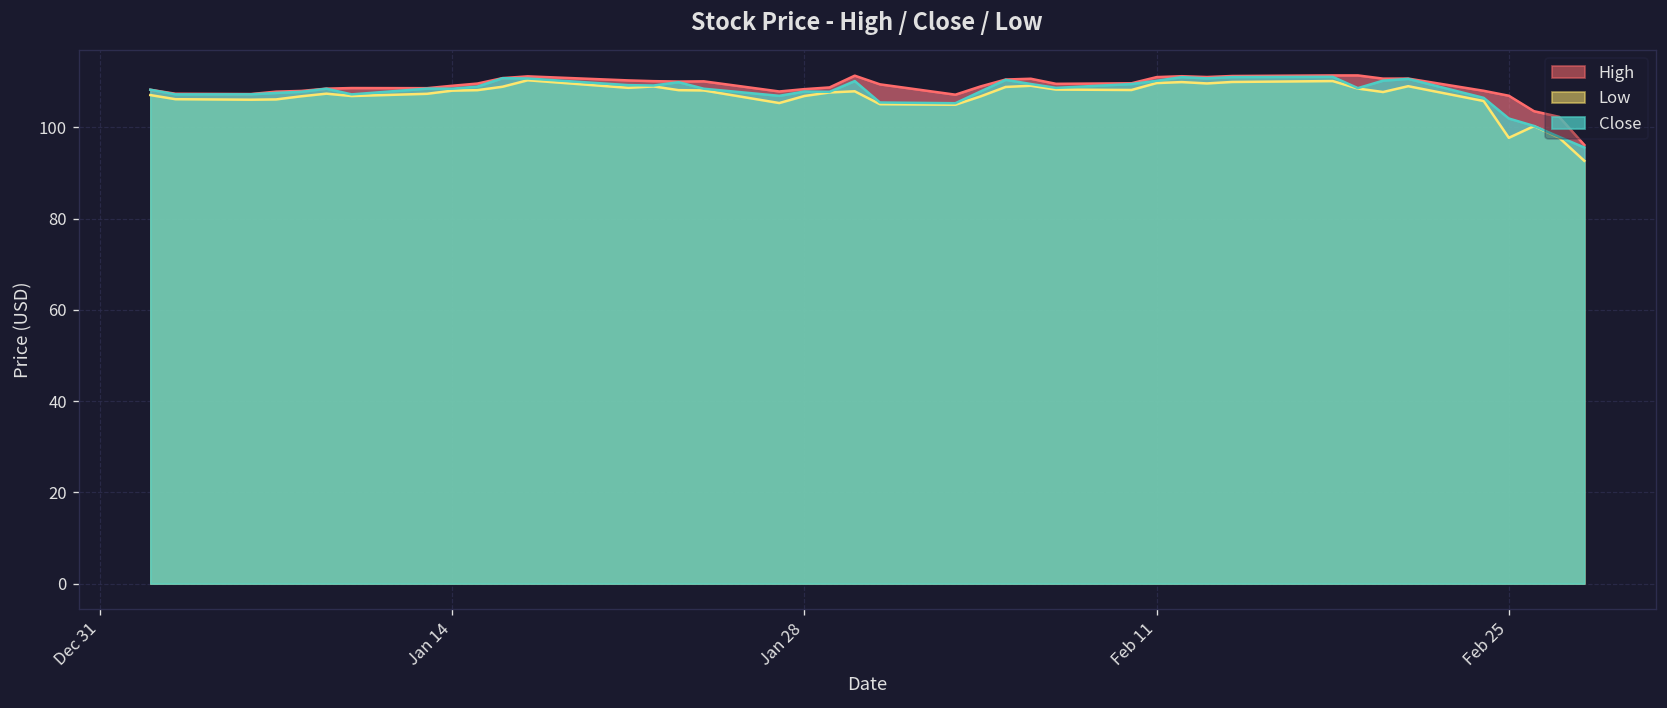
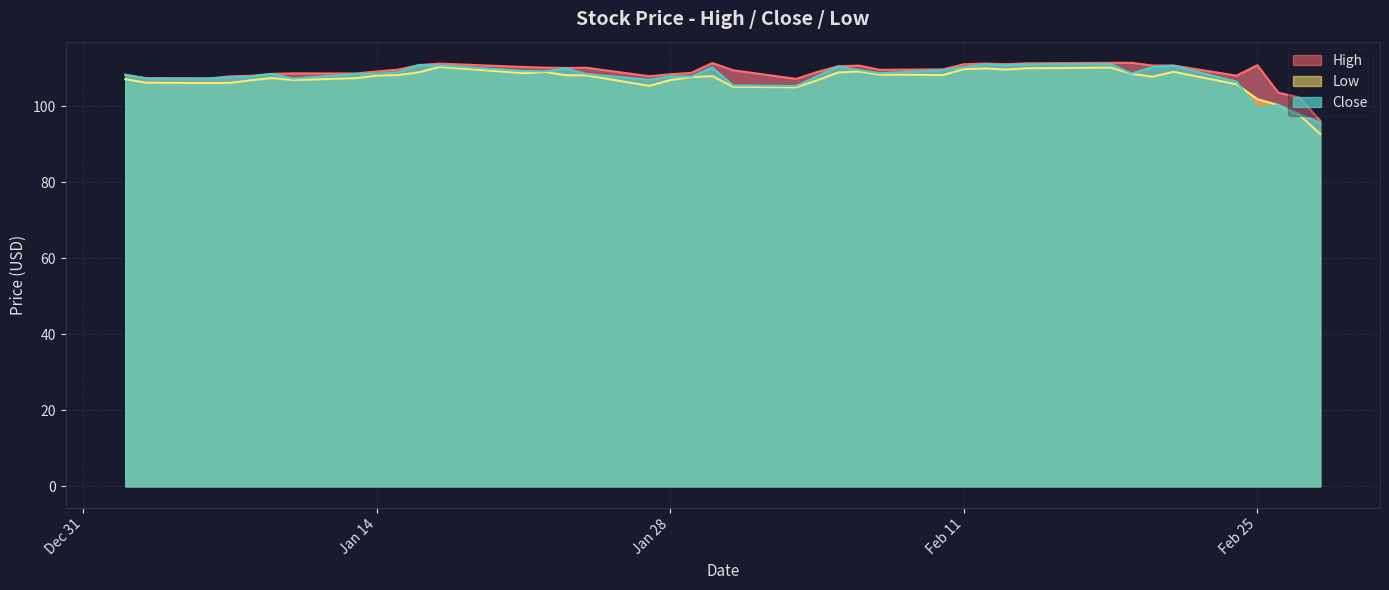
  {
    "High": {
      "Feb 11": 111,
-     "Feb 25": 107
+     "Feb 25": 111
    },
    "Low": {
      "Jan 28": 107,
-     "Feb 25": 98
+     "Feb 25": 102
    },
    "Close": {
-     "Feb 25": 102
+     "Feb 25": 99
    }
  }
